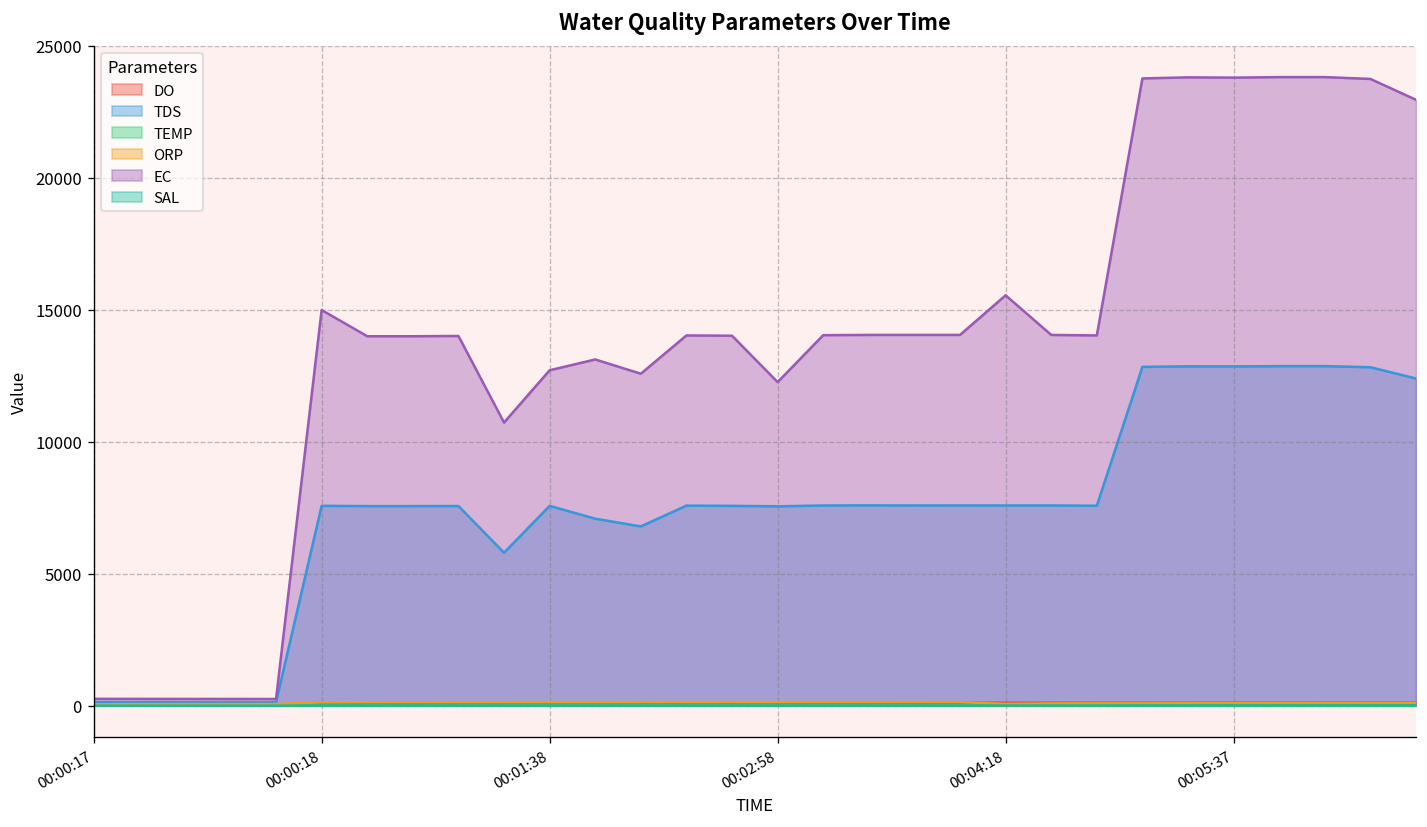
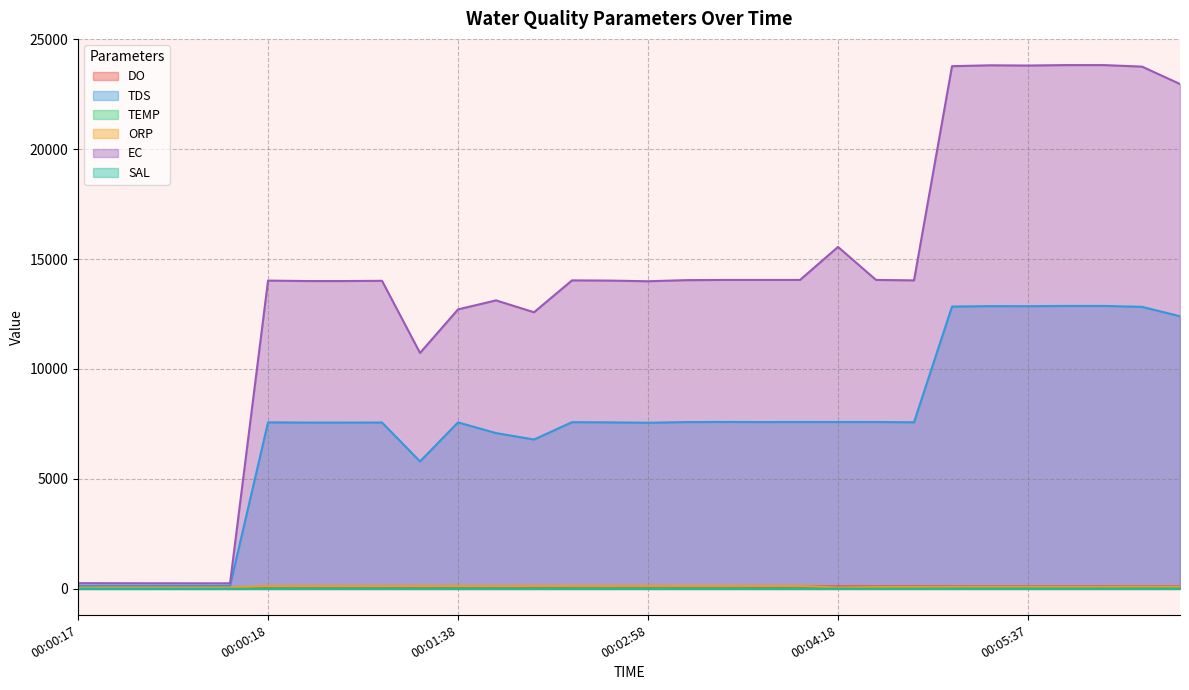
  {
    "EC": {
      "00:00:17": 300,
-     "00:00:18": 15000,
+     "00:00:18": 14000,
      "00:01:38": 12700,
-     "00:02:58": 12300,
+     "00:02:58": 14000,
      "00:04:18": 15600,
      "00:05:37": 23800
    }
  }
